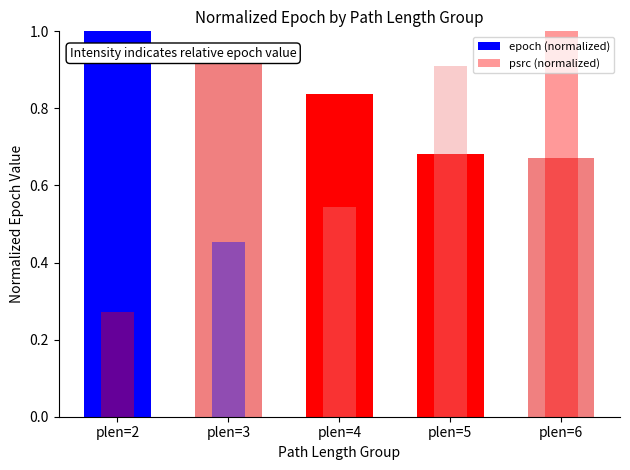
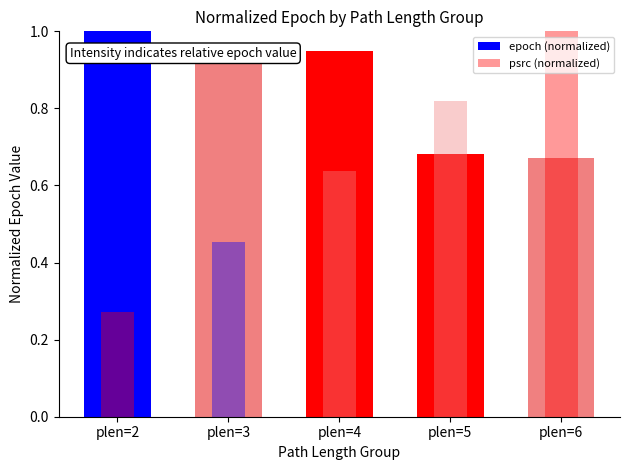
  {
    "epoch (normalized)": {
      "plen=2": 1.00,
      "plen=3": 0.91,
-     "plen=4": 0.84
+     "plen=4": 0.95
    },
    "psrc (normalized)": {
-     "plen=4": 0.55,
-     "plen=5": 0.91,
+     "plen=4": 0.64,
+     "plen=5": 0.82,
      "plen=6": 1.00
    }
  }
